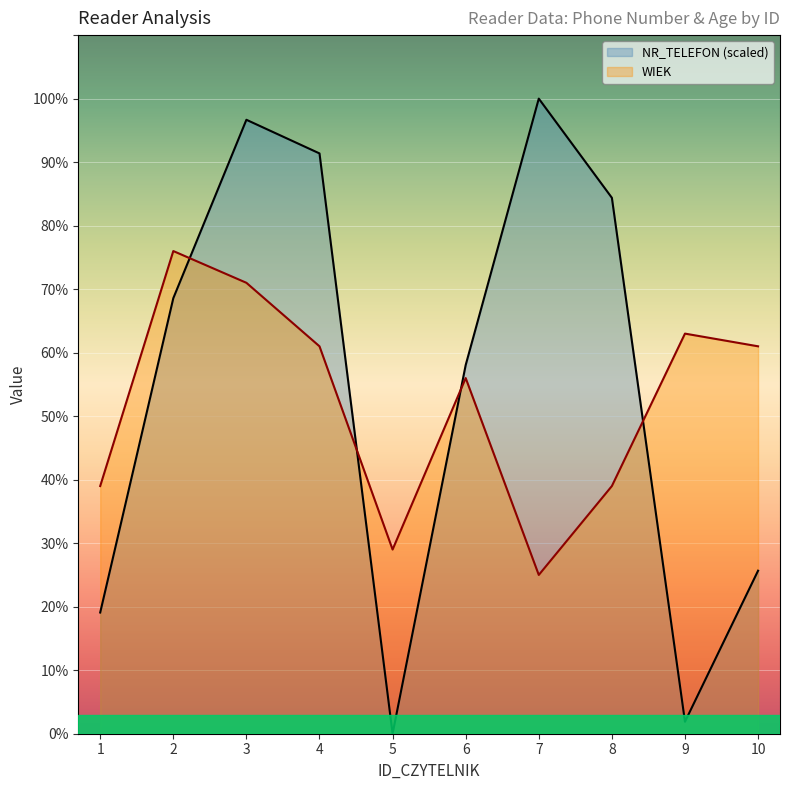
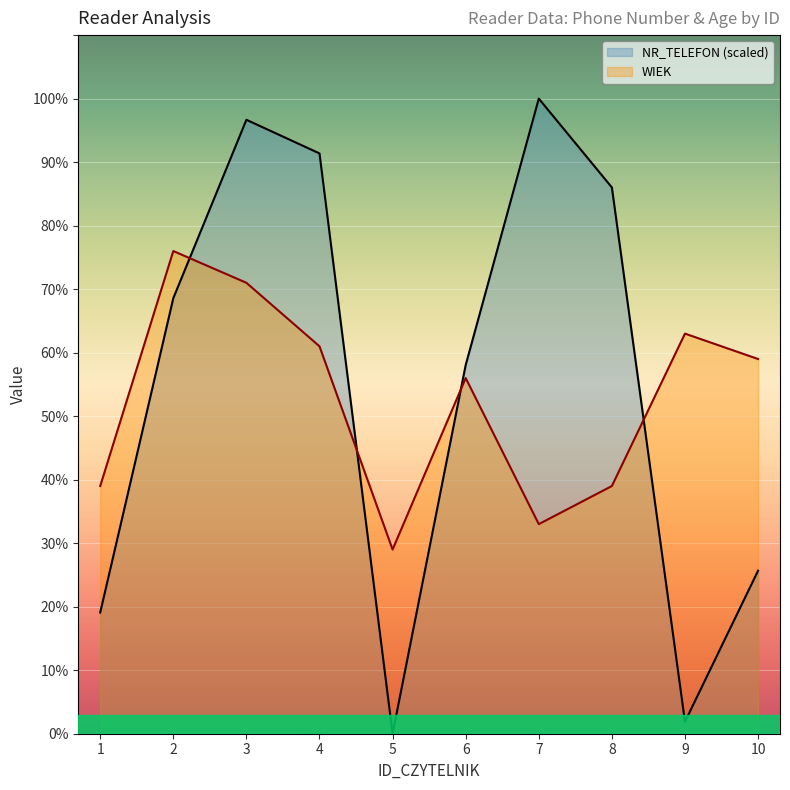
  {
    "NR_TELEFON (scaled)": {
      "1": "19%",
      "2": "69%",
      "3": "97%",
      "4": "91%",
      "6": "58%",
      "7": "100%",
-     "8": "84%",
+     "8": "86%",
      "10": "26%"
    },
    "WIEK": {
      "1": "39%",
      "2": "76%",
      "3": "71%",
      "4": "61%",
      "5": "29%",
      "6": "56%",
-     "7": "25%",
+     "7": "33%",
      "8": "39%",
      "9": "63%",
-     "10": "61%"
+     "10": "59%"
    }
  }
